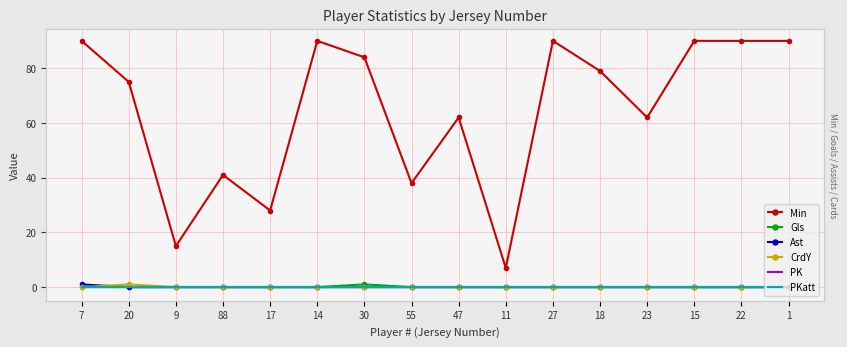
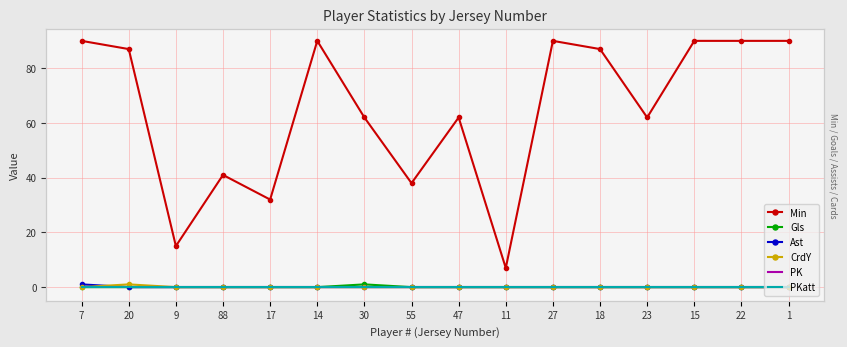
  {
    "Min": {
      "7": 90,
-     "20": 75,
+     "20": 87,
      "9": 15,
      "88": 41,
-     "17": 28,
+     "17": 32,
      "14": 90,
-     "30": 84,
+     "30": 62,
      "55": 38,
      "47": 62,
      "11": 7,
      "27": 90,
-     "18": 79,
+     "18": 87,
      "23": 62,
      "15": 90,
      "22": 90,
      "1": 90
    },
    "Gls": {
      "30": 1
    },
    "Ast": {
      "7": 1
    },
    "CrdY": {
      "20": 1
    }
  }
